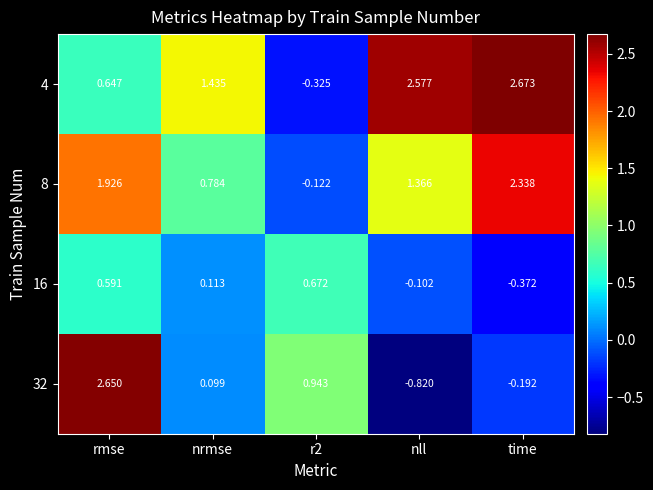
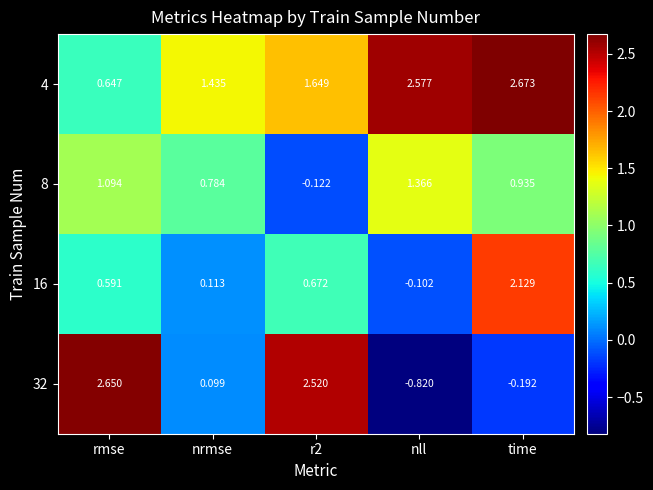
  {
    "4": {
      "rmse": 0.647,
      "nrmse": 1.435,
-     "r2": -0.325,
+     "r2": 1.649,
      "nll": 2.577,
      "time": 2.673
    },
    "8": {
-     "rmse": 1.926,
+     "rmse": 1.094,
      "nrmse": 0.784,
      "r2": -0.122,
      "nll": 1.366,
-     "time": 2.338
+     "time": 0.935
    },
    "16": {
      "rmse": 0.591,
      "nrmse": 0.113,
      "r2": 0.672,
      "nll": -0.102,
-     "time": -0.372
+     "time": 2.129
    },
    "32": {
      "rmse": 2.650,
      "nrmse": 0.099,
-     "r2": 0.943,
+     "r2": 2.520,
      "nll": -0.820,
      "time": -0.192
    }
  }
